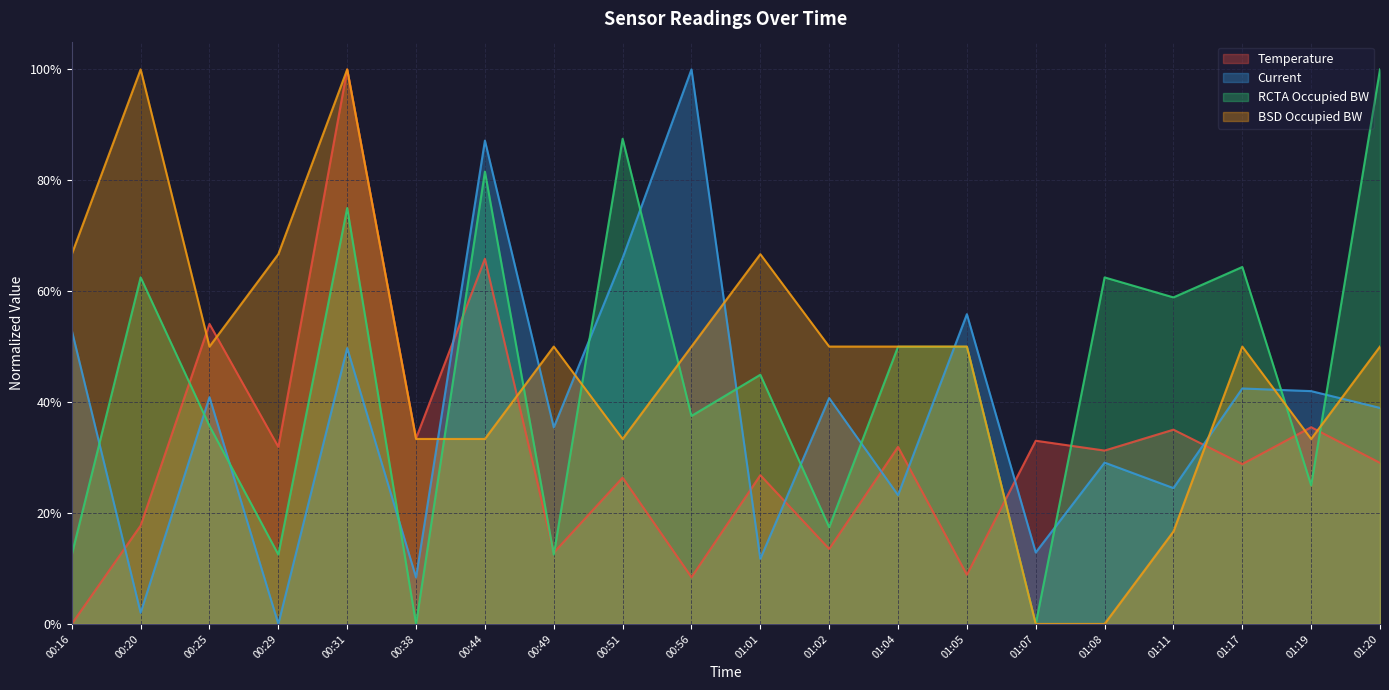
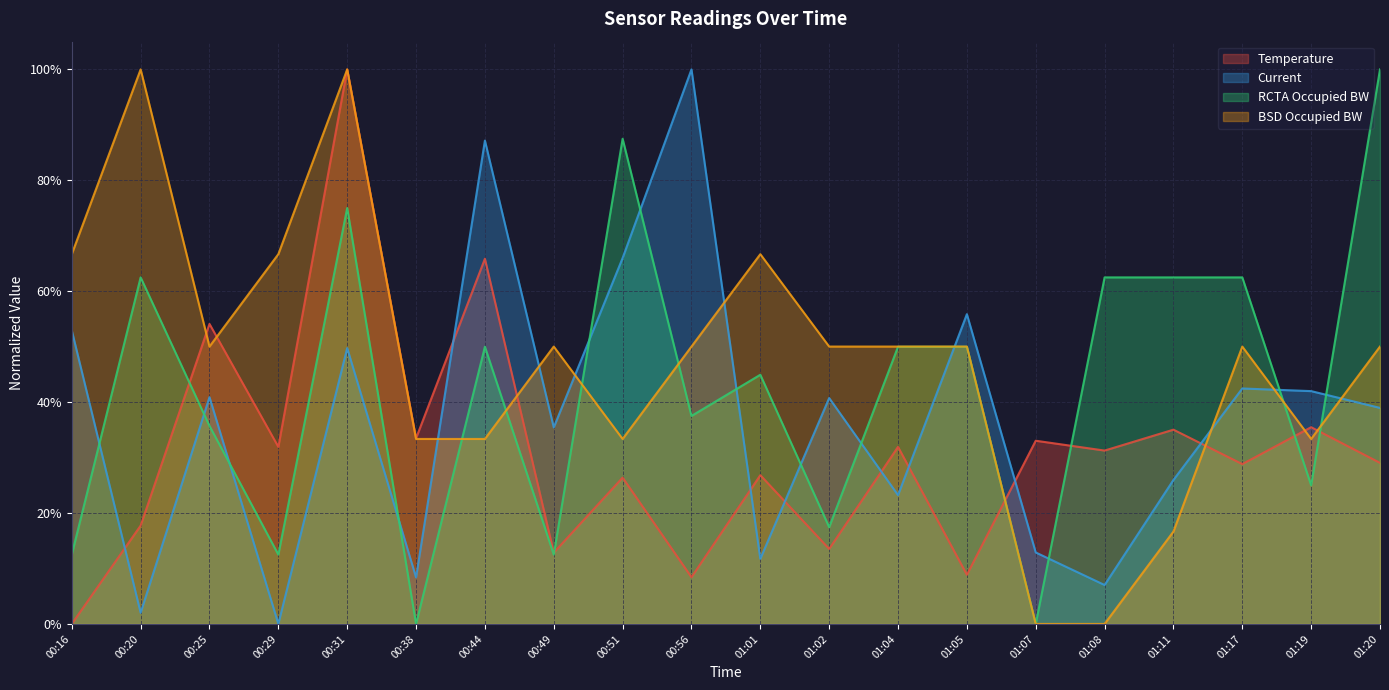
  {
    "Current": {
      "00:16": "53%",
      "00:20": "2%",
      "00:25": "41%",
      "00:29": "0%",
      "00:31": "50%",
      "00:38": "8%",
      "00:44": "87%",
      "00:49": "35%",
      "00:51": "66%",
      "00:56": "100%",
      "01:01": "12%",
      "01:02": "41%",
      "01:04": "23%",
      "01:05": "56%",
      "01:07": "13%",
-     "01:08": "29%",
-     "01:11": "24%",
+     "01:08": "7%",
+     "01:11": "26%",
      "01:17": "42%",
      "01:19": "42%",
      "01:20": "39%"
    },
    "RCTA Occupied BW": {
      "00:16": "13%",
      "00:20": "62%",
      "00:25": "36%",
      "00:29": "13%",
      "00:31": "75%",
      "00:38": "0%",
-     "00:44": "82%",
+     "00:44": "50%",
      "00:51": "87%",
      "00:56": "38%",
      "01:01": "45%",
      "01:02": "17%",
      "01:08": "62%",
-     "01:11": "59%",
-     "01:17": "64%",
+     "01:11": "62%",
+     "01:17": "62%",
      "01:19": "25%",
      "01:20": "100%"
    }
  }
